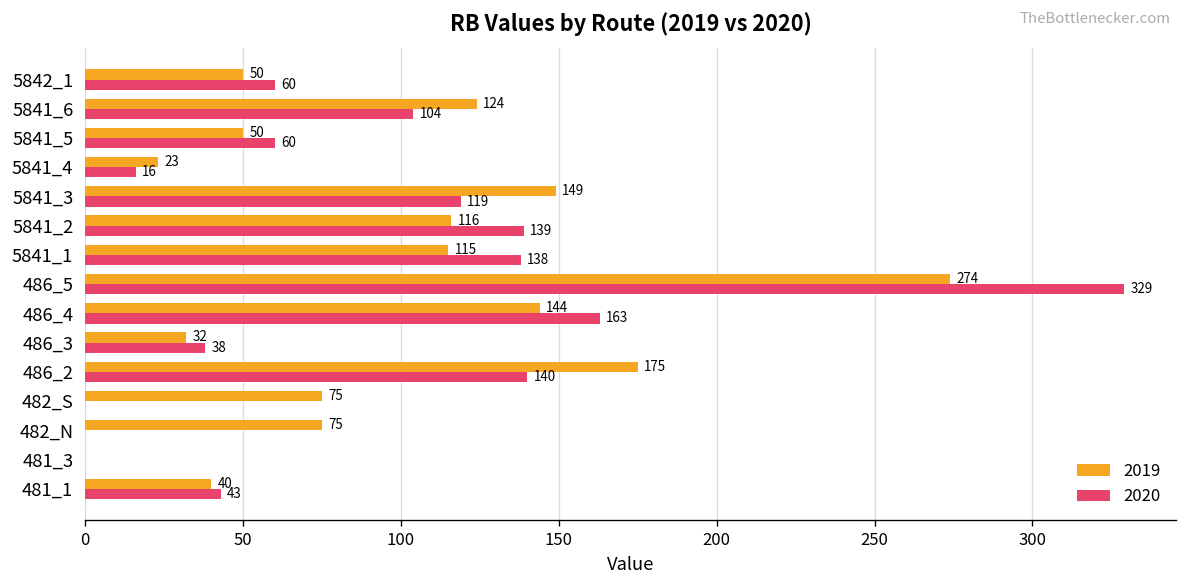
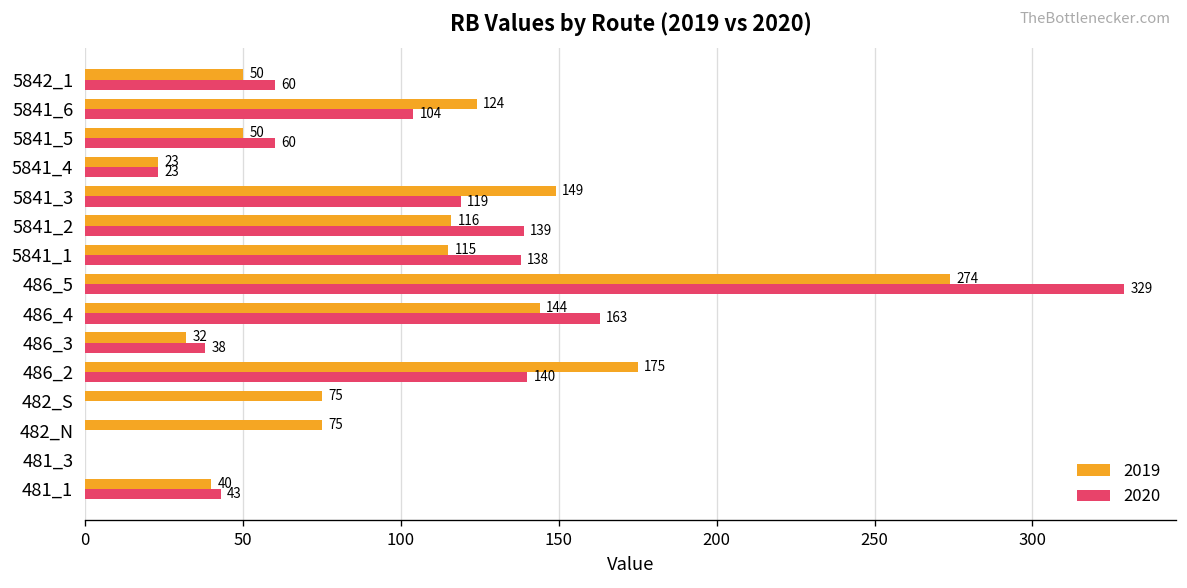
  {
    "2019": {
      "5842_1": 50,
      "5841_6": 124,
      "5841_5": 50,
      "5841_4": 23,
      "5841_3": 149,
      "5841_2": 116,
      "5841_1": 115,
      "486_5": 274,
      "486_4": 144,
      "486_3": 32,
      "486_2": 175,
      "482_S": 75,
      "482_N": 75,
      "481_1": 40
    },
    "2020": {
      "5842_1": 60,
      "5841_6": 104,
      "5841_5": 60,
-     "5841_4": 16,
+     "5841_4": 23,
      "5841_3": 119,
      "5841_2": 139,
      "5841_1": 138,
      "486_5": 329,
      "486_4": 163,
      "486_3": 38,
      "486_2": 140,
      "481_1": 43
    }
  }
